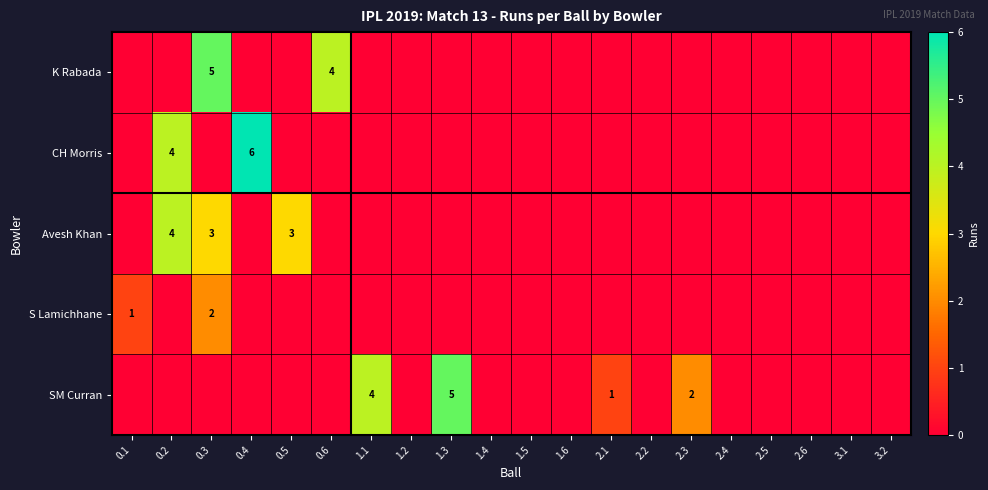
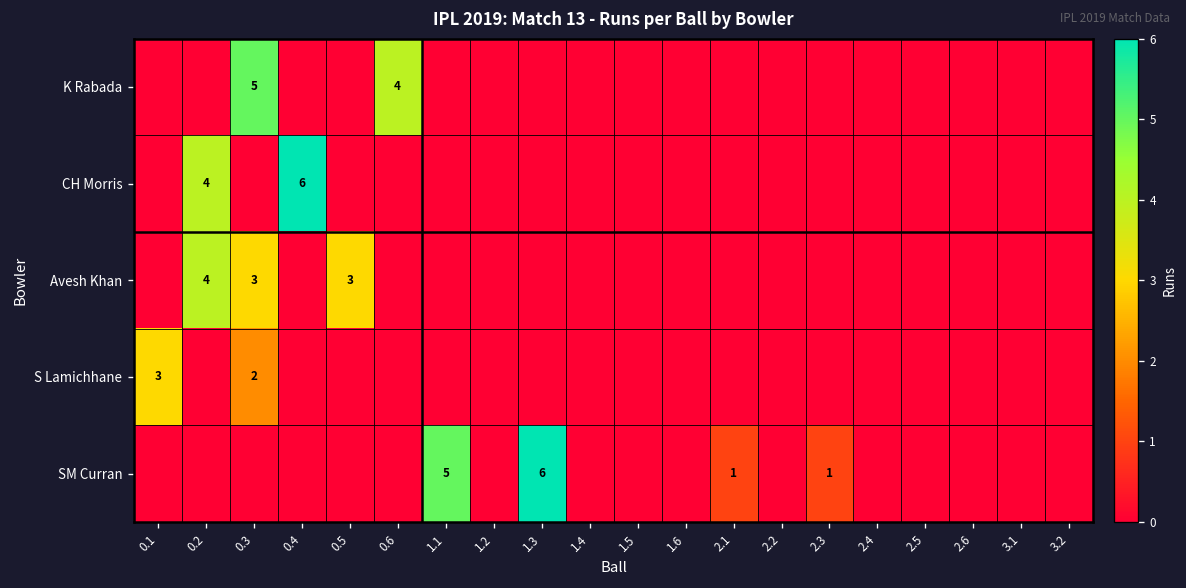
  {
    "K Rabada": {
      "0.3": 5,
      "0.6": 4
    },
    "CH Morris": {
      "0.2": 4,
      "0.4": 6
    },
    "Avesh Khan": {
      "0.2": 4,
      "0.3": 3,
      "0.5": 3
    },
    "S Lamichhane": {
-     "0.1": 1,
+     "0.1": 3,
      "0.3": 2
    },
    "SM Curran": {
-     "1.1": 4,
-     "1.3": 5,
+     "1.1": 5,
+     "1.3": 6,
      "2.1": 1,
-     "2.3": 2
+     "2.3": 1
    }
  }
